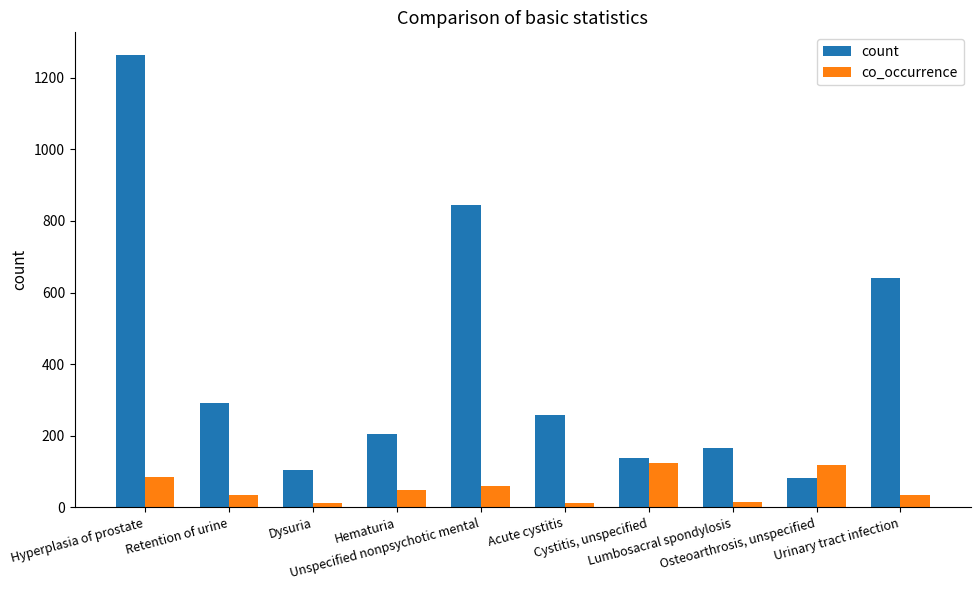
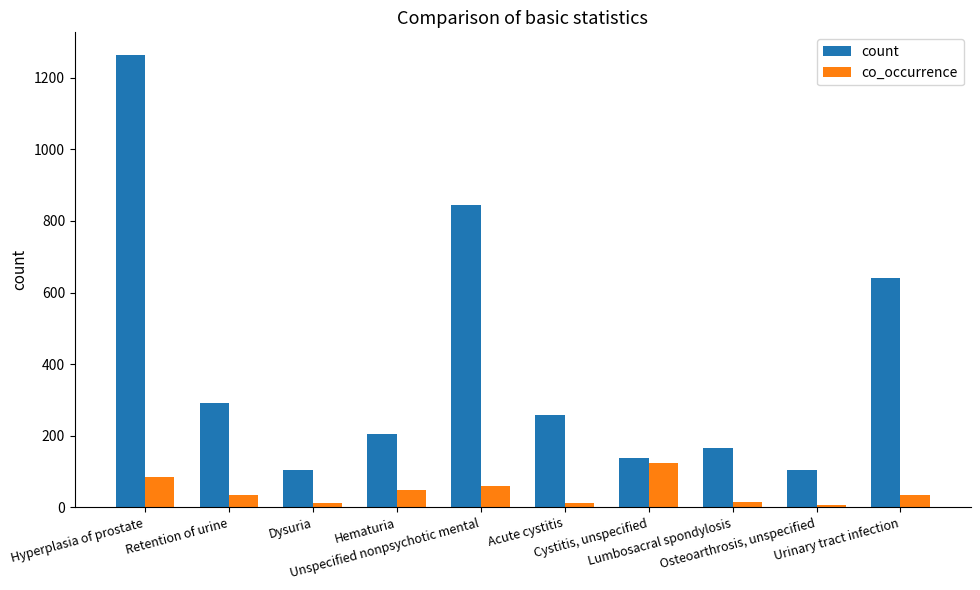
  {
    "count": {
      "Hyperplasia of prostate": 1260,
      "Retention of urine": 290,
      "Dysuria": 100,
      "Hematuria": 210,
      "Unspecified nonpsychotic mental": 850,
      "Acute cystitis": 260,
      "Cystitis, unspecified": 140,
      "Lumbosacral spondylosis": 170,
-     "Osteoarthrosis, unspecified": 80,
+     "Osteoarthrosis, unspecified": 110,
      "Urinary tract infection": 640
    },
    "co_occurrence": {
      "Hyperplasia of prostate": 90,
      "Retention of urine": 30,
      "Dysuria": 10,
      "Hematuria": 50,
      "Unspecified nonpsychotic mental": 60,
      "Acute cystitis": 10,
      "Cystitis, unspecified": 120,
      "Lumbosacral spondylosis": 20,
-     "Osteoarthrosis, unspecified": 120,
+     "Osteoarthrosis, unspecified": 10,
      "Urinary tract infection": 40
    }
  }
